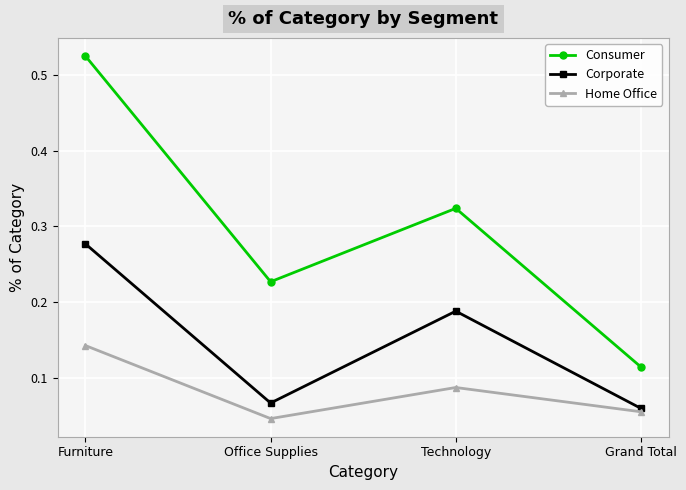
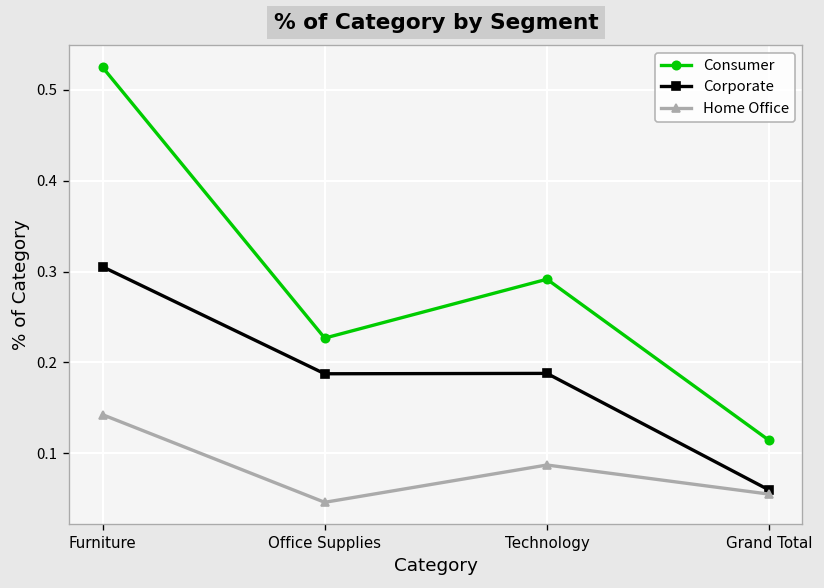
  {
    "Consumer": {
      "Furniture": 0.53,
      "Office Supplies": 0.23,
-     "Technology": 0.32,
+     "Technology": 0.29,
      "Grand Total": 0.11
    },
    "Corporate": {
-     "Furniture": 0.28,
-     "Office Supplies": 0.07,
+     "Furniture": 0.31,
+     "Office Supplies": 0.19,
      "Technology": 0.19,
      "Grand Total": 0.06
    },
    "Home Office": {
      "Furniture": 0.14,
      "Office Supplies": 0.05,
      "Technology": 0.09,
      "Grand Total": 0.05
    }
  }
